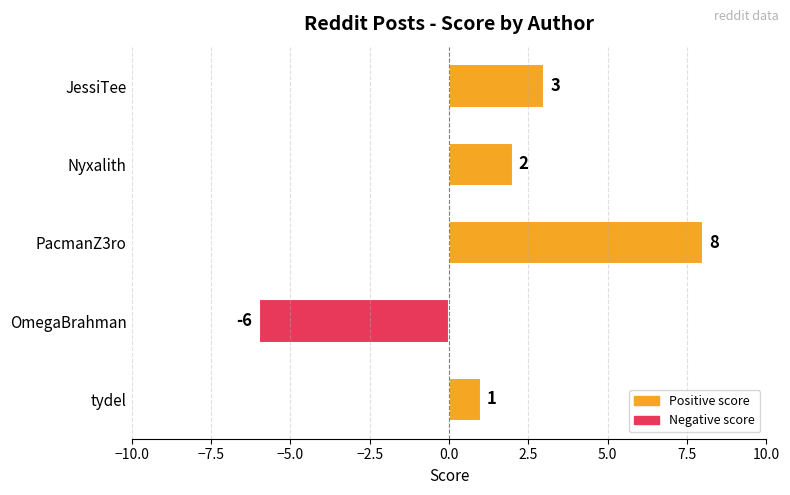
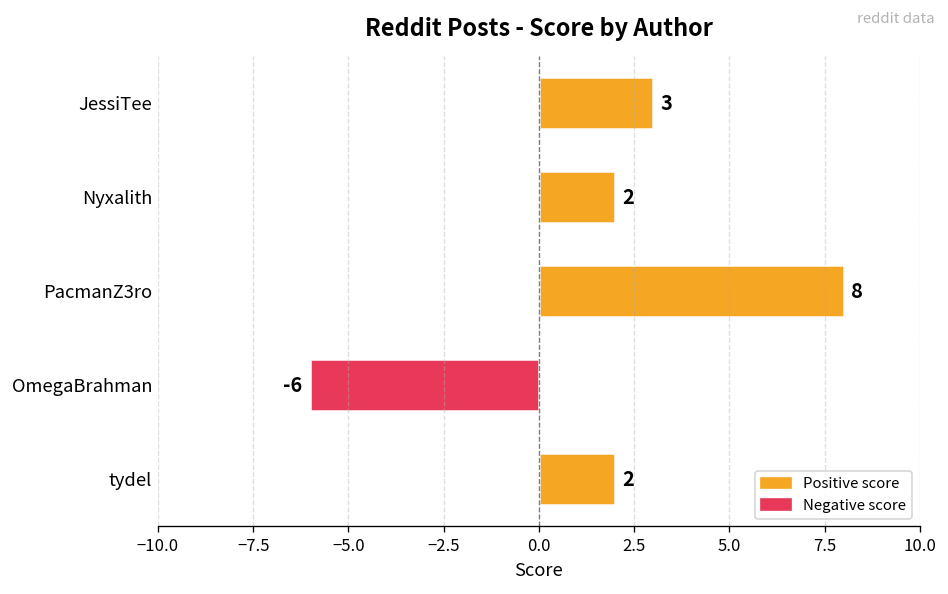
  {
    "JessiTee": 3,
    "Nyxalith": 2,
    "PacmanZ3ro": 8,
    "OmegaBrahman": -6,
-   "tydel": 1
+   "tydel": 2
  }
